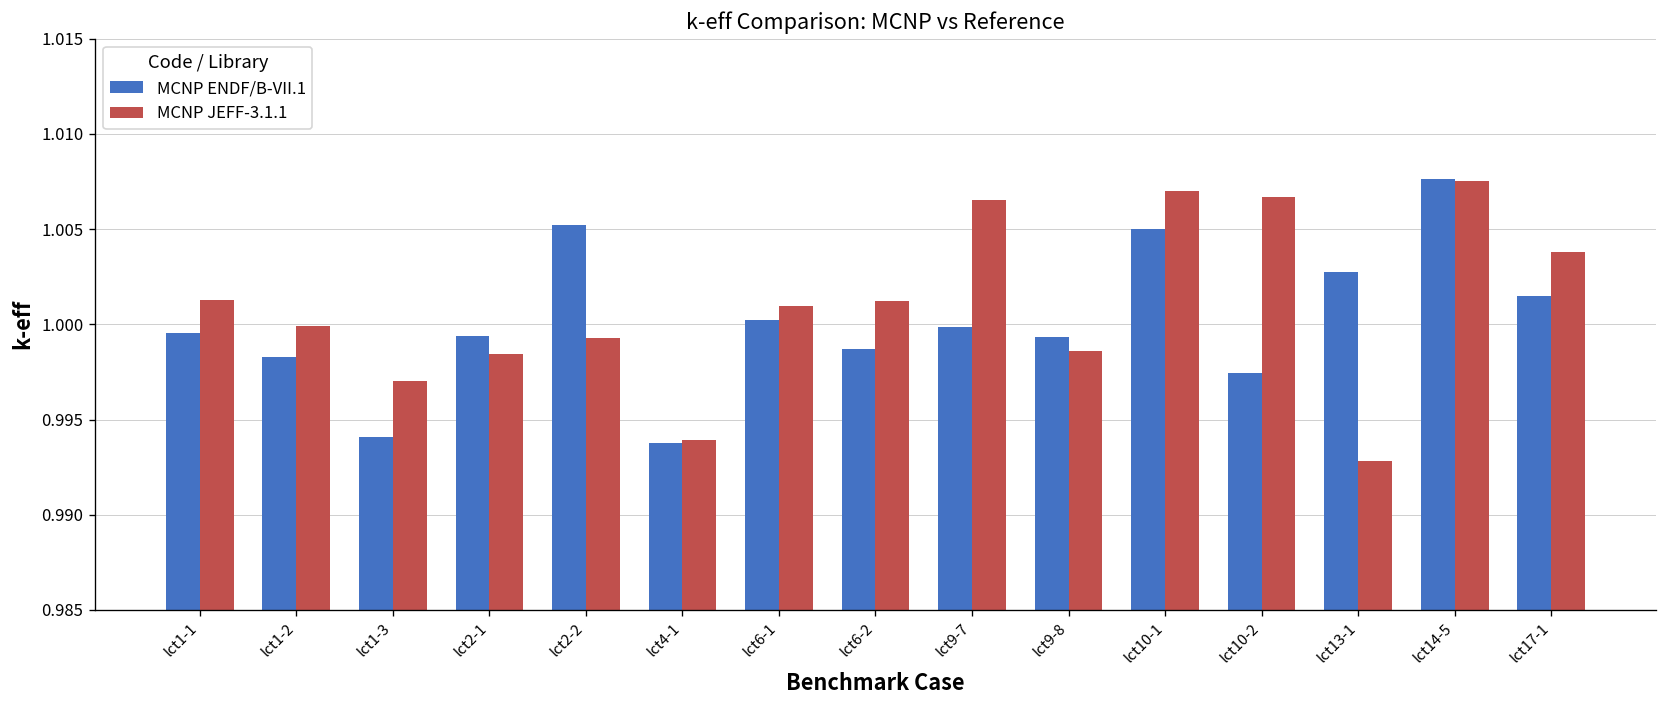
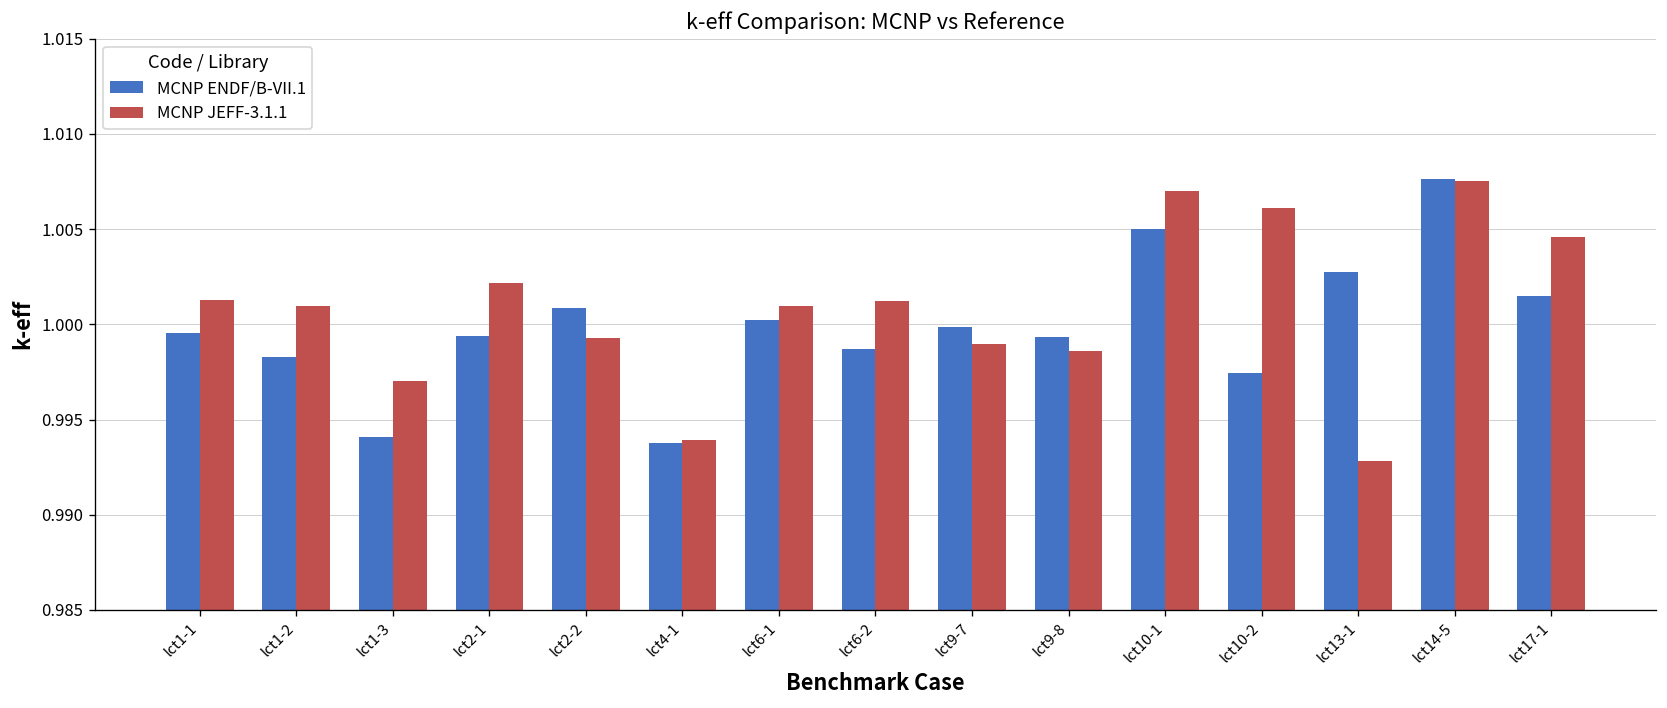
  {
    "MCNP ENDF/B-VII.1": {
      "lct1-1": 0.9996,
      "lct1-2": 0.9983,
      "lct1-3": 0.9941,
      "lct2-1": 0.9994,
-     "lct2-2": 1.0052,
+     "lct2-2": 1.0008,
      "lct4-1": 0.9938,
      "lct6-1": 1.0003,
      "lct6-2": 0.9987,
      "lct9-7": 0.9999,
      "lct9-8": 0.9994,
      "lct10-1": 1.0050,
      "lct10-2": 0.9974,
      "lct13-1": 1.0028,
      "lct14-5": 1.0076,
      "lct17-1": 1.0015
    },
    "MCNP JEFF-3.1.1": {
      "lct1-1": 1.0013,
-     "lct1-2": 0.9999,
+     "lct1-2": 1.0010,
      "lct1-3": 0.9970,
-     "lct2-1": 0.9984,
+     "lct2-1": 1.0022,
      "lct2-2": 0.9993,
      "lct4-1": 0.9940,
      "lct6-1": 1.0010,
      "lct6-2": 1.0012,
-     "lct9-7": 1.0065,
+     "lct9-7": 0.9990,
      "lct9-8": 0.9986,
      "lct10-1": 1.0070,
-     "lct10-2": 1.0067,
+     "lct10-2": 1.0061,
      "lct13-1": 0.9928,
      "lct14-5": 1.0075,
-     "lct17-1": 1.0038
+     "lct17-1": 1.0046
    }
  }
